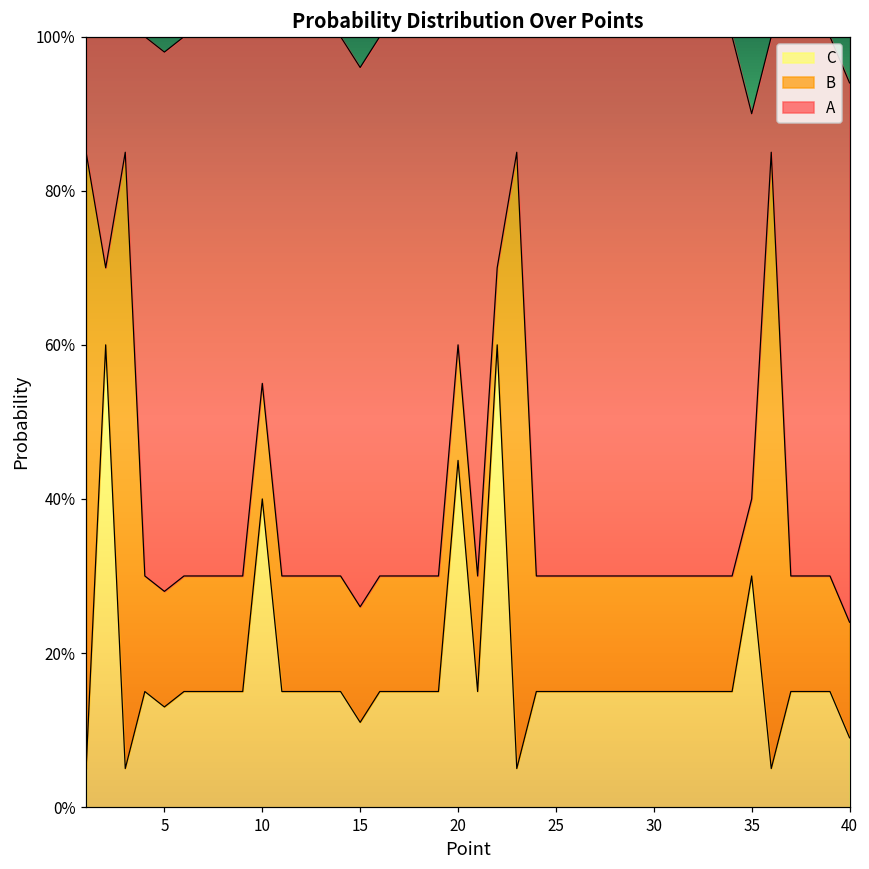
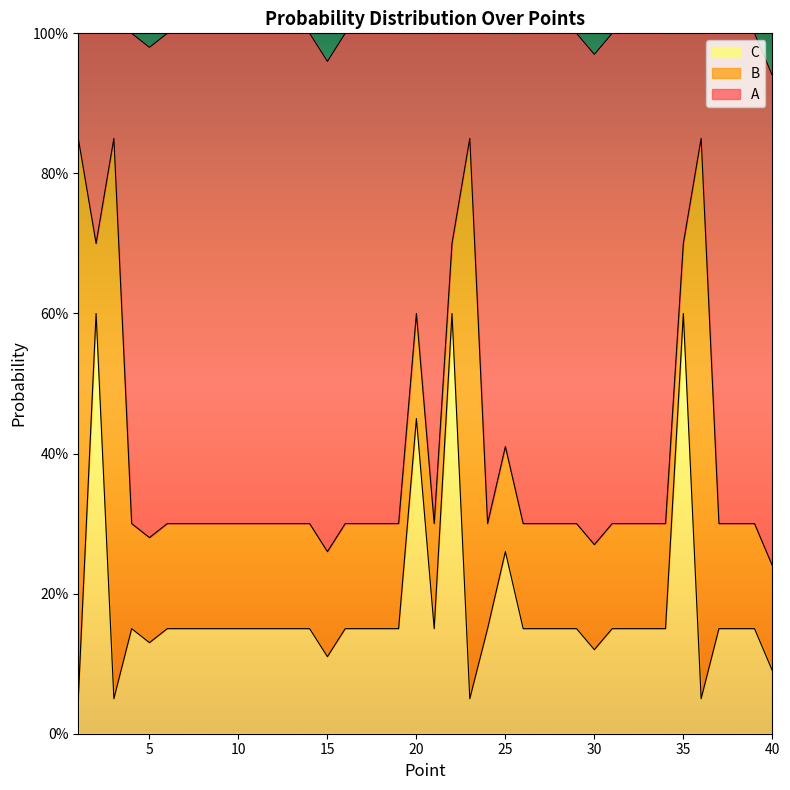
  {
    "C": {
      "5": "13%",
-     "10": "40%",
+     "10": "15%",
      "15": "11%",
      "20": "45%",
-     "25": "15%",
-     "30": "15%",
-     "35": "30%",
+     "25": "26%",
+     "30": "12%",
+     "35": "60%",
      "40": "9%"
    },
    "B": {
      "5": "15%",
      "10": "15%",
      "15": "15%",
      "20": "15%",
      "25": "15%",
      "30": "15%",
      "35": "10%",
      "40": "15%"
    },
    "A": {
      "5": "70%",
      "15": "70%",
      "30": "70%",
      "40": "70%"
    }
  }
